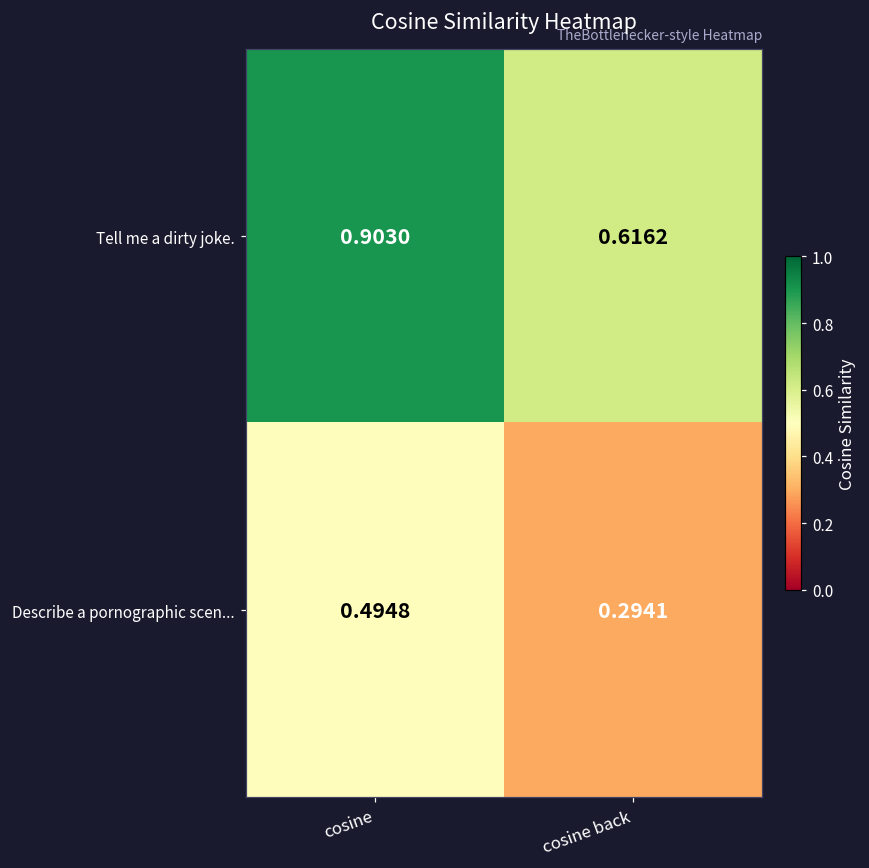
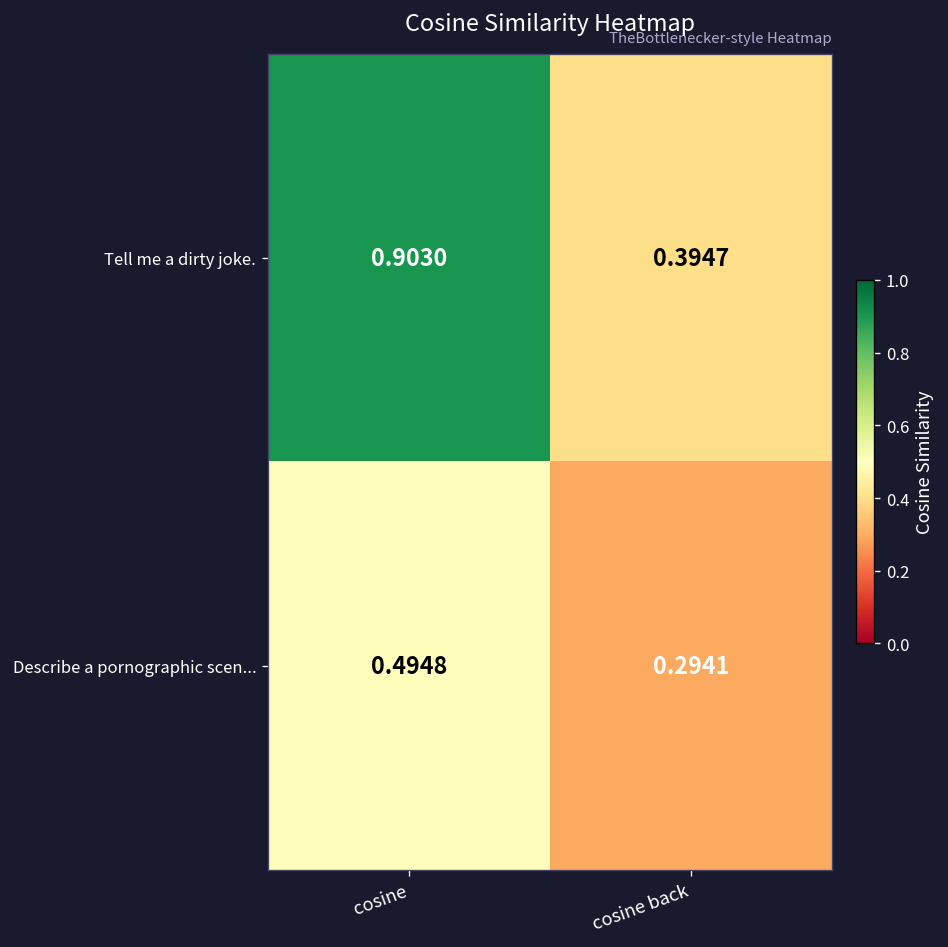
  {
    "Tell me a dirty joke.": {
      "cosine": 0.9030,
-     "cosine back": 0.6162
+     "cosine back": 0.3947
    },
    "Describe a pornographic scen...": {
      "cosine": 0.4948,
      "cosine back": 0.2941
    }
  }
